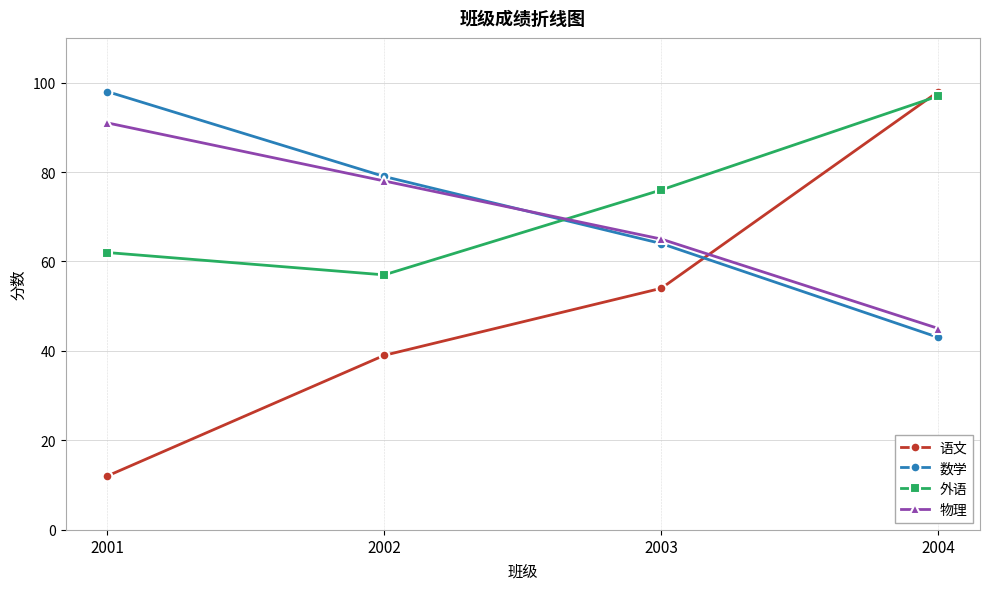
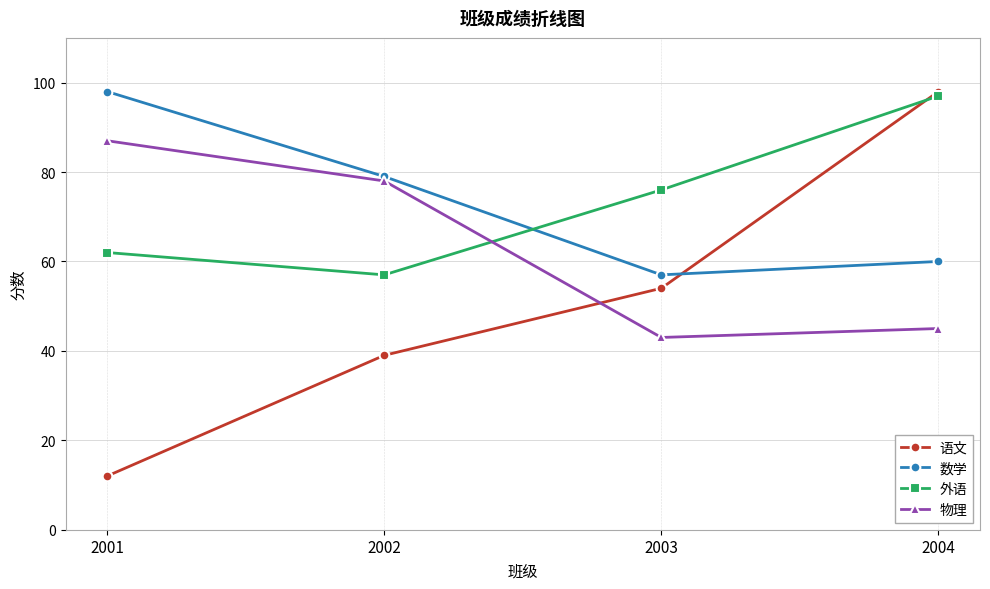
  {
    "语文": {
      "2001": 12,
      "2002": 39,
      "2003": 54,
      "2004": 98
    },
    "数学": {
      "2001": 98,
      "2002": 79,
-     "2003": 64,
-     "2004": 43
+     "2003": 57,
+     "2004": 60
    },
    "外语": {
      "2001": 62,
      "2002": 57,
      "2003": 76,
      "2004": 97
    },
    "物理": {
-     "2001": 91,
+     "2001": 87,
      "2002": 78,
-     "2003": 65,
+     "2003": 43,
      "2004": 45
    }
  }
